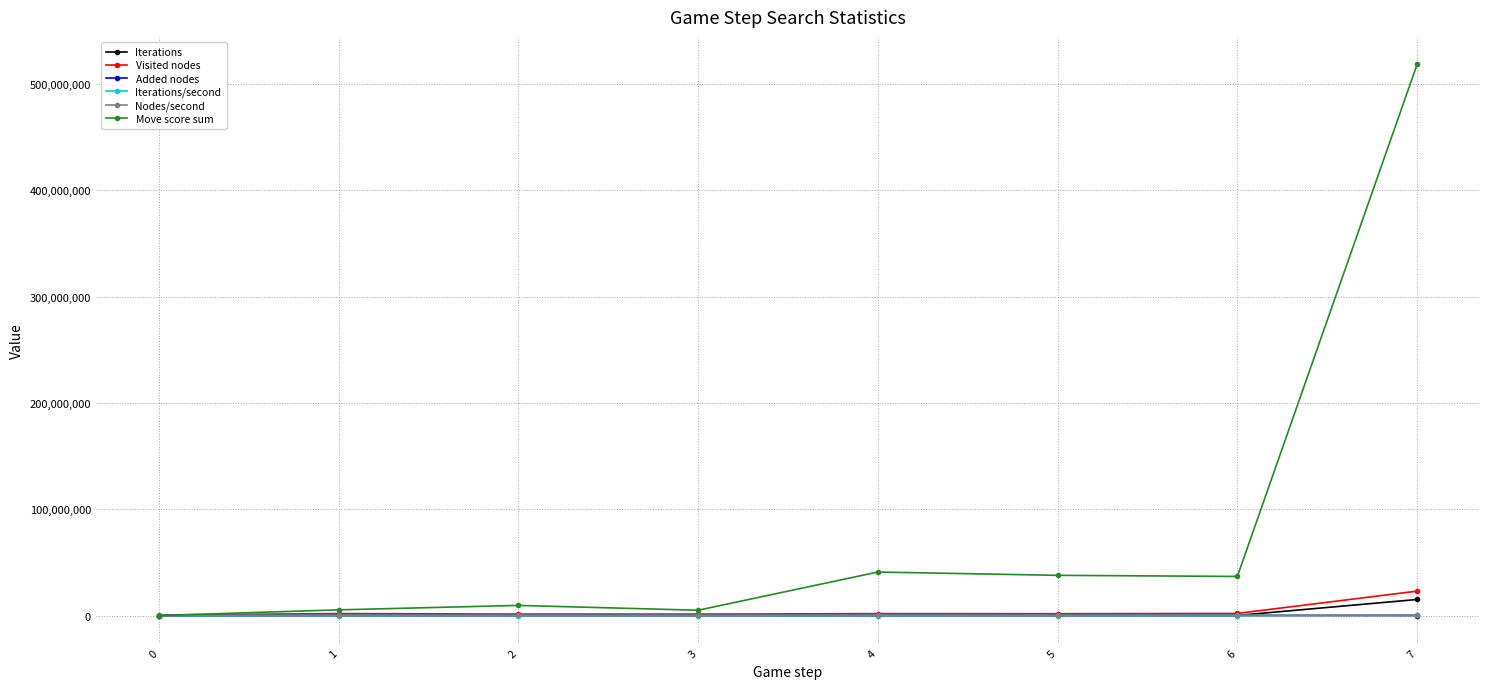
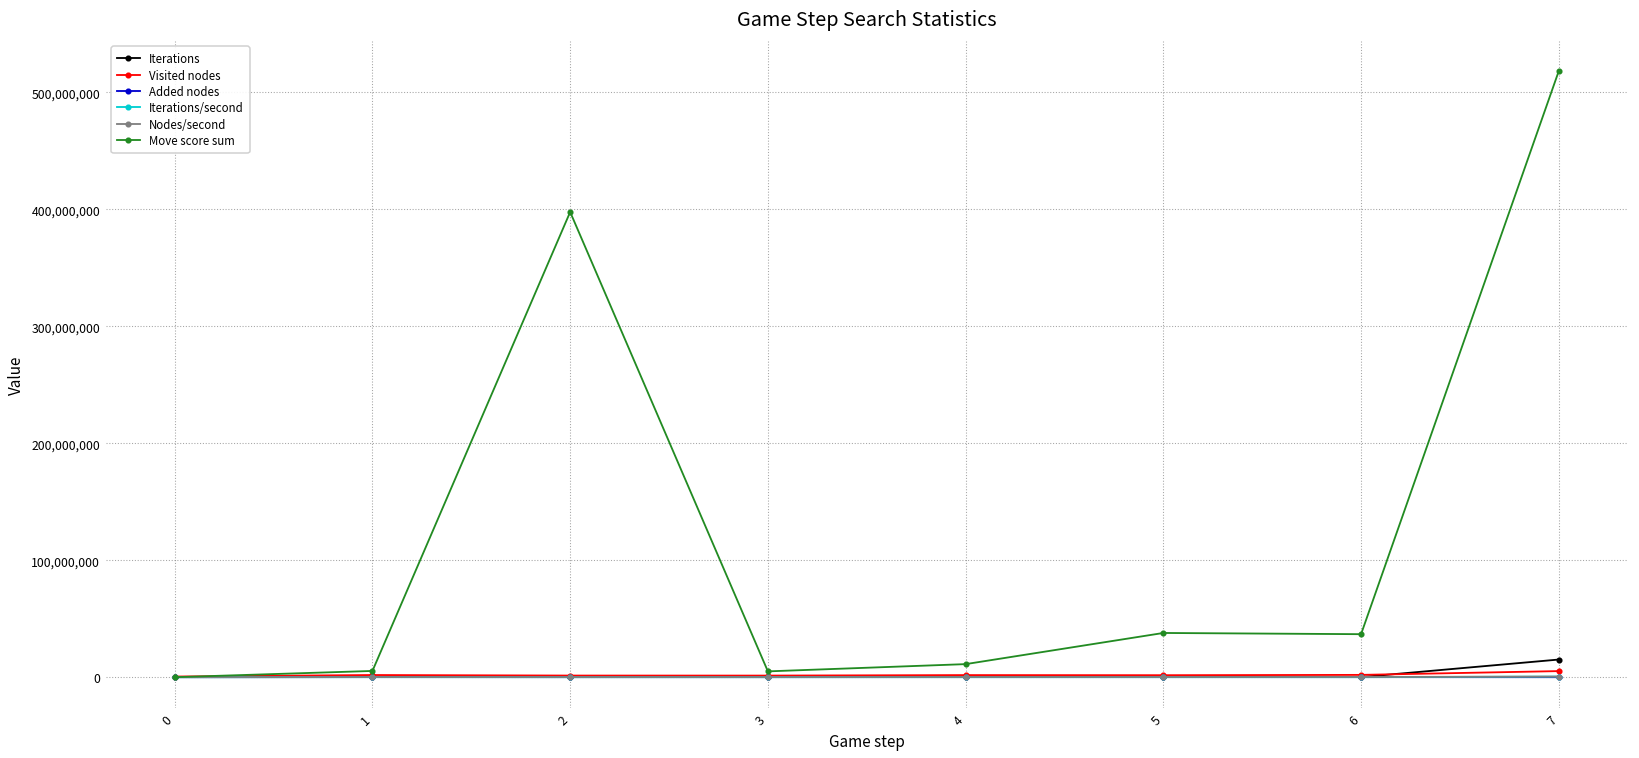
  {
    "Iterations": {
      "7": "15,000,000"
    },
    "Visited nodes": {
-     "7": "23,000,000"
+     "7": "5,000,000"
    },
    "Move score sum": {
      "1": "5,000,000",
-     "2": "10,000,000",
+     "2": "398,000,000",
      "3": "5,000,000",
-     "4": "41,000,000",
+     "4": "11,000,000",
      "5": "38,000,000",
      "6": "37,000,000",
      "7": "518,000,000"
    }
  }
